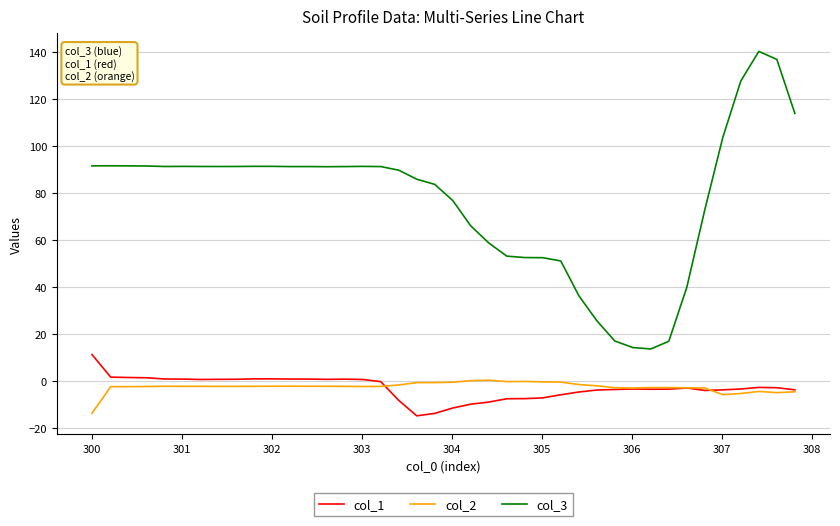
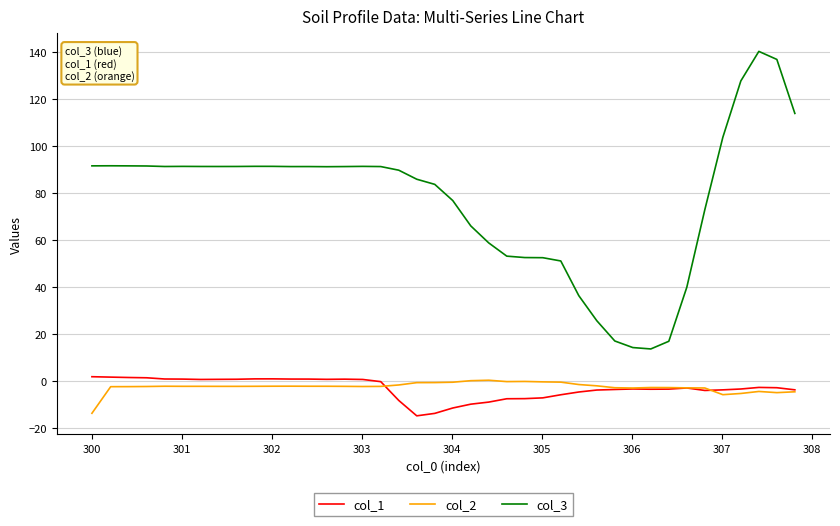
  {
    "col_1": {
-     "300": 11
+     "300": 2
    },
    "col_2": {
      "300": -14
    },
    "col_3": {
      "300": 91
    }
  }
